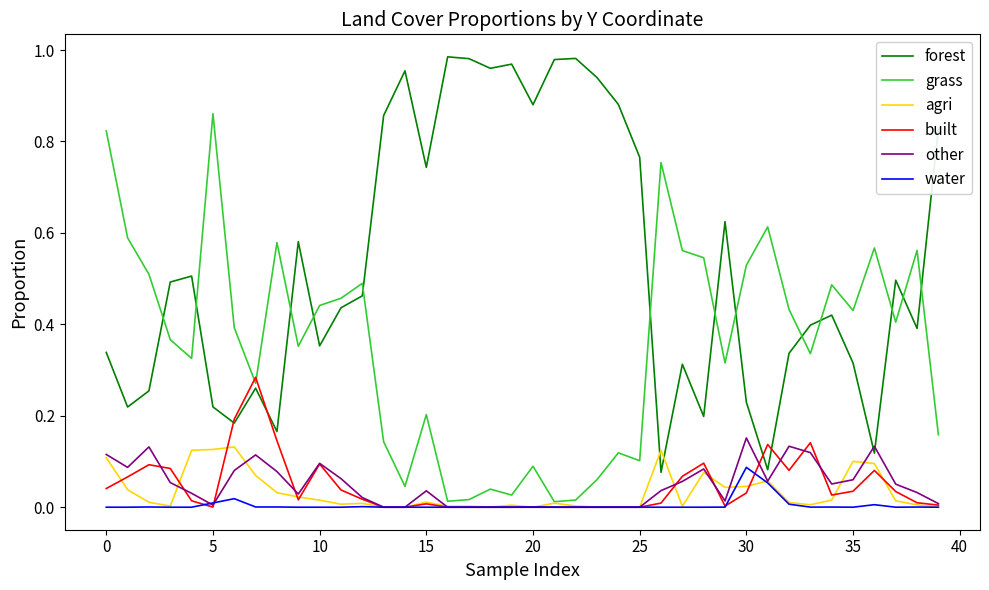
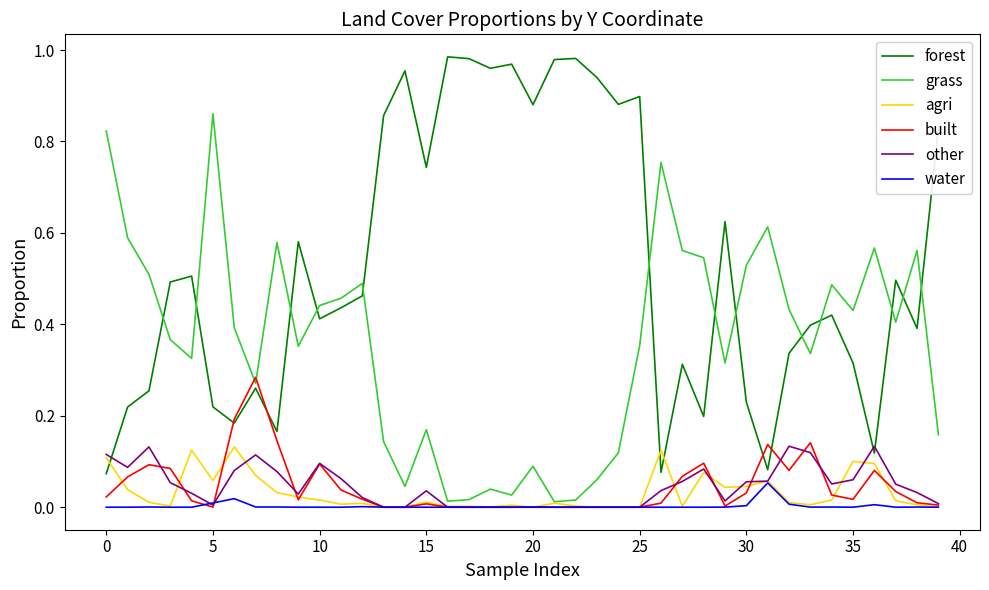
  {
    "forest": {
-     "0": 0.34,
+     "0": 0.07,
      "5": 0.22,
-     "10": 0.35,
+     "10": 0.41,
      "15": 0.74,
      "20": 0.88,
-     "25": 0.77,
+     "25": 0.90,
      "30": 0.23,
      "35": 0.32
    },
    "grass": {
      "0": 0.82,
      "5": 0.86,
      "10": 0.44,
-     "15": 0.20,
+     "15": 0.17,
      "20": 0.09,
-     "25": 0.10,
+     "25": 0.35,
      "30": 0.53,
      "35": 0.43
    },
    "agri": {
      "0": 0.11,
-     "5": 0.13,
+     "5": 0.06,
      "10": 0.02,
      "30": 0.05,
      "35": 0.10
    },
    "built": {
-     "0": 0.04,
+     "0": 0.02,
      "30": 0.03,
-     "35": 0.03
+     "35": 0.02
    },
    "other": {
      "0": 0.12,
      "15": 0.04,
-     "30": 0.15,
+     "30": 0.06,
      "35": 0.06
    },
    "water": {
      "0": 0.00,
      "10": 0.00,
      "15": 0.00,
-     "30": 0.09,
+     "30": 0.00,
      "35": 0.00
    }
  }
